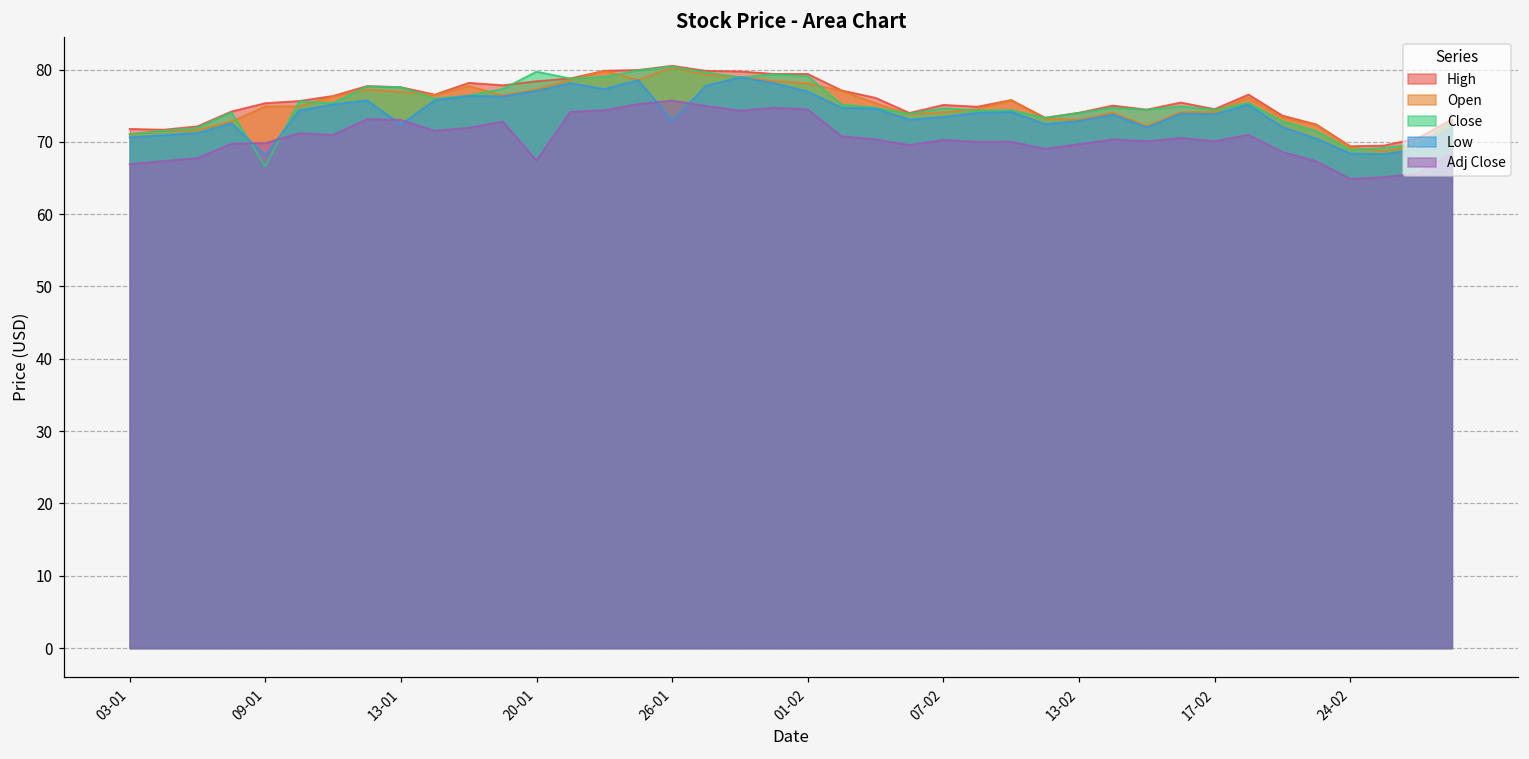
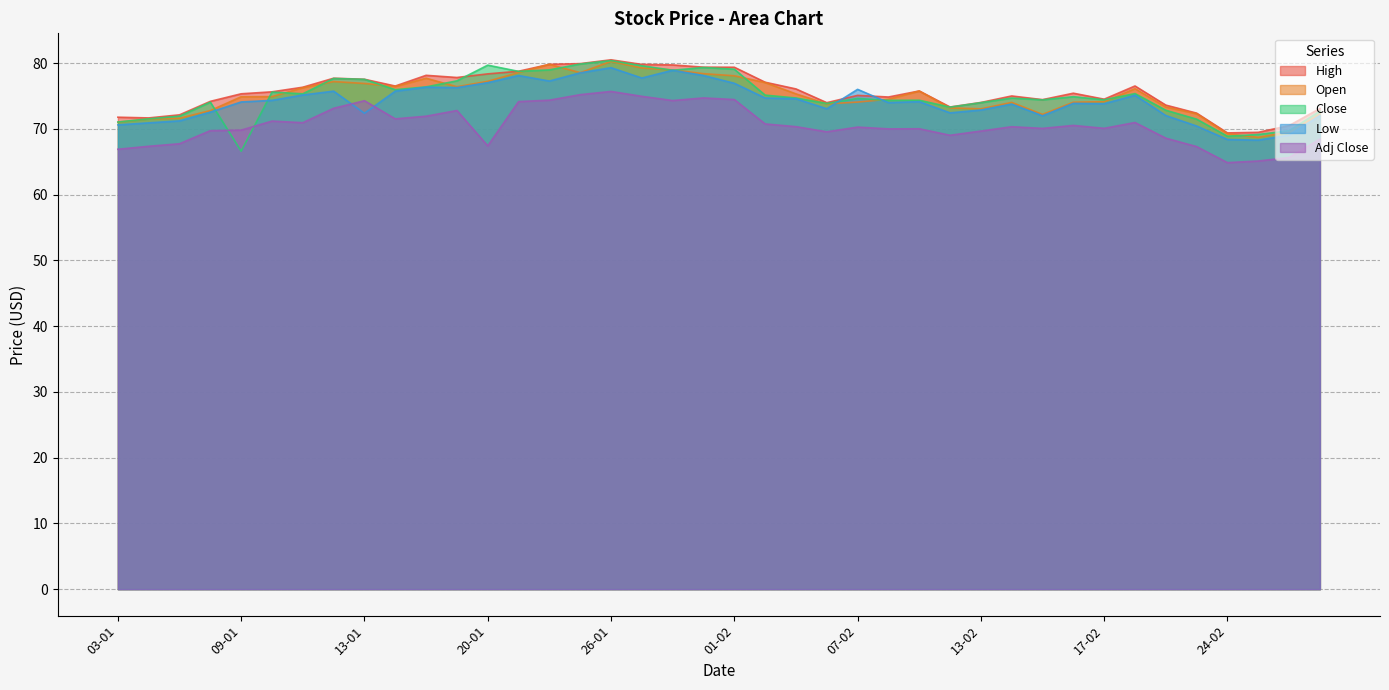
  {
    "Close": {
      "09-01": 67,
      "20-01": 80,
      "07-02": 75
    },
    "Low": {
      "03-01": 71,
-     "09-01": 68,
+     "09-01": 74,
      "13-01": 72,
-     "26-01": 73,
+     "26-01": 79,
      "01-02": 77,
-     "07-02": 73,
+     "07-02": 76,
      "24-02": 68
    },
    "Adj Close": {
      "03-01": 67,
      "09-01": 70,
-     "13-01": 73,
+     "13-01": 74,
      "20-01": 67,
      "26-01": 76,
      "01-02": 74,
      "07-02": 70,
      "13-02": 70,
      "17-02": 70,
      "24-02": 65
    }
  }
